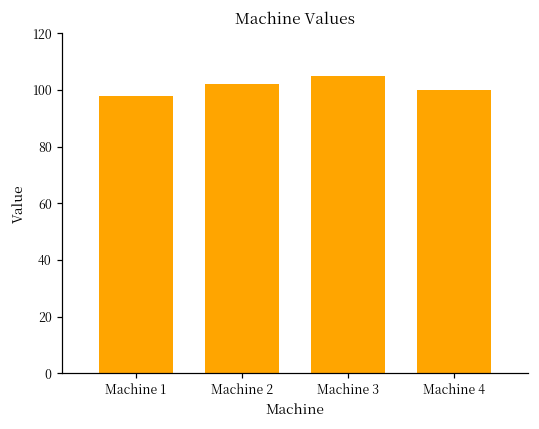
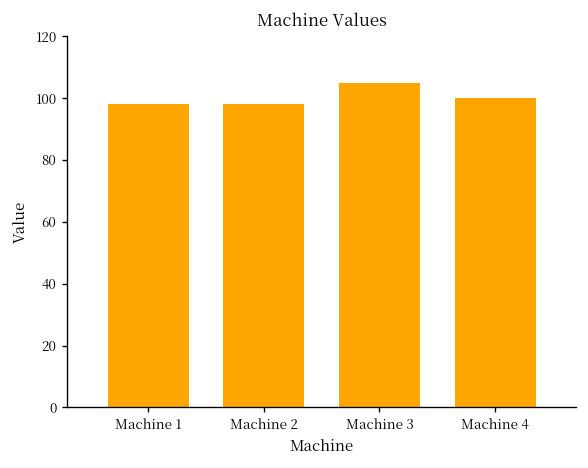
  {
    "Machine 1": 98,
-   "Machine 2": 102,
+   "Machine 2": 98,
    "Machine 3": 105,
    "Machine 4": 100
  }
